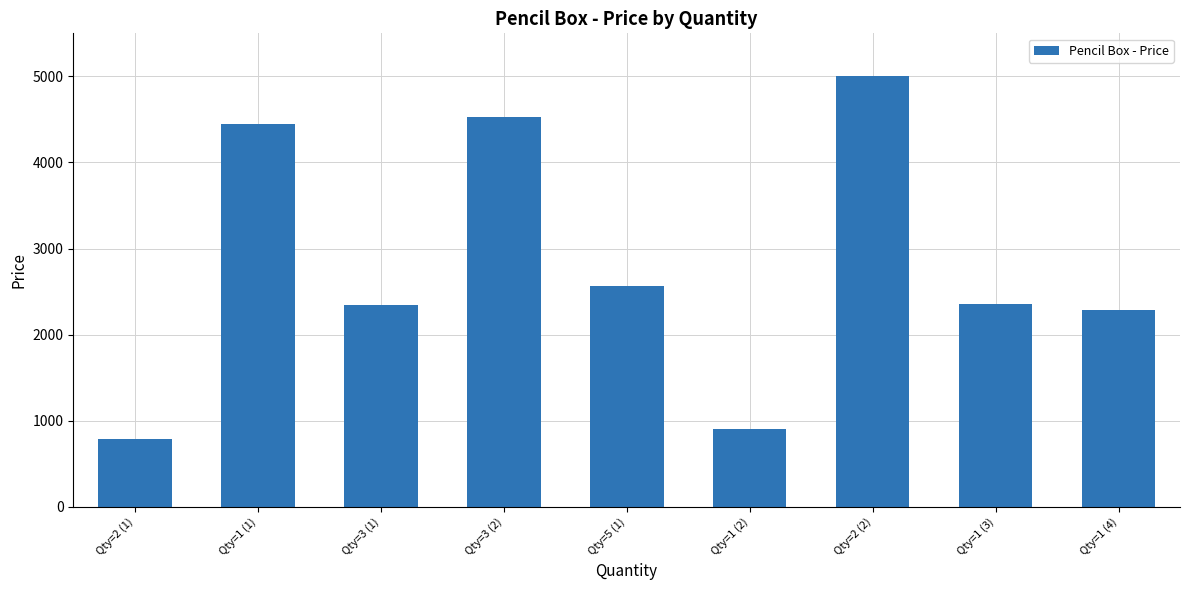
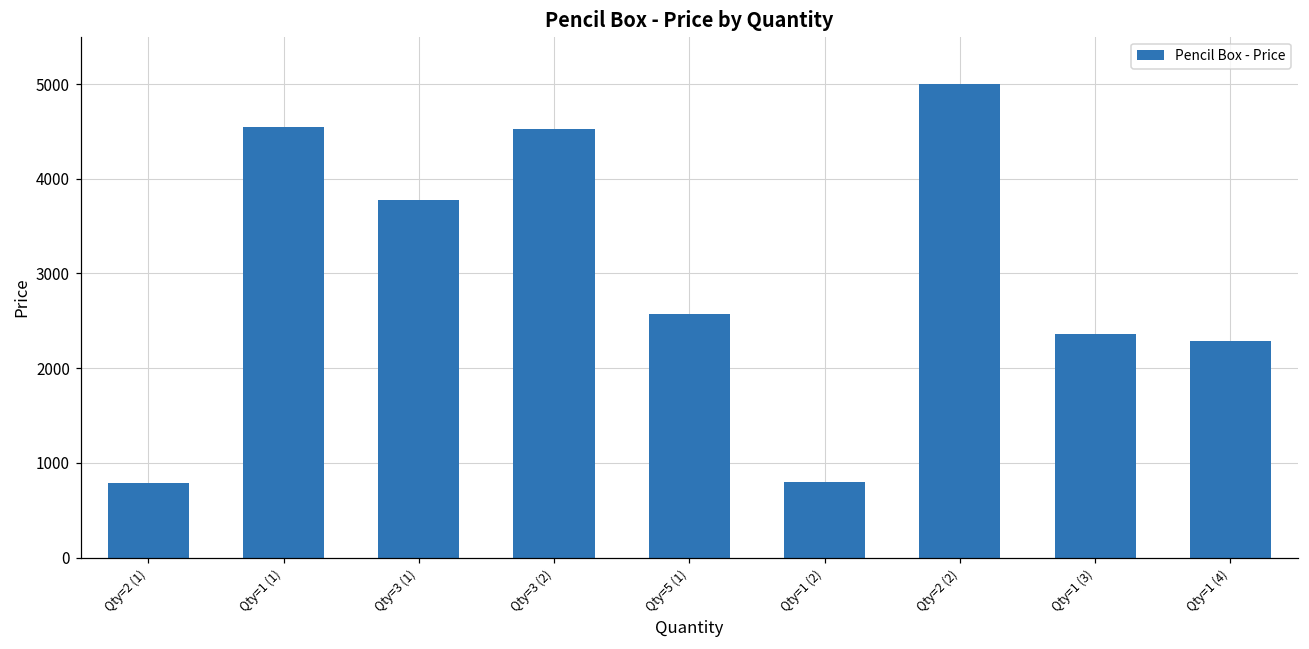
  {
    "Qty=2 (1)": 800,
-   "Qty=1 (1)": 4450,
-   "Qty=3 (1)": 2300,
+   "Qty=1 (1)": 4550,
+   "Qty=3 (1)": 3800,
    "Qty=3 (2)": 4500,
    "Qty=5 (1)": 2600,
-   "Qty=1 (2)": 900,
+   "Qty=1 (2)": 800,
    "Qty=2 (2)": 5000,
    "Qty=1 (3)": 2400,
    "Qty=1 (4)": 2300
  }
